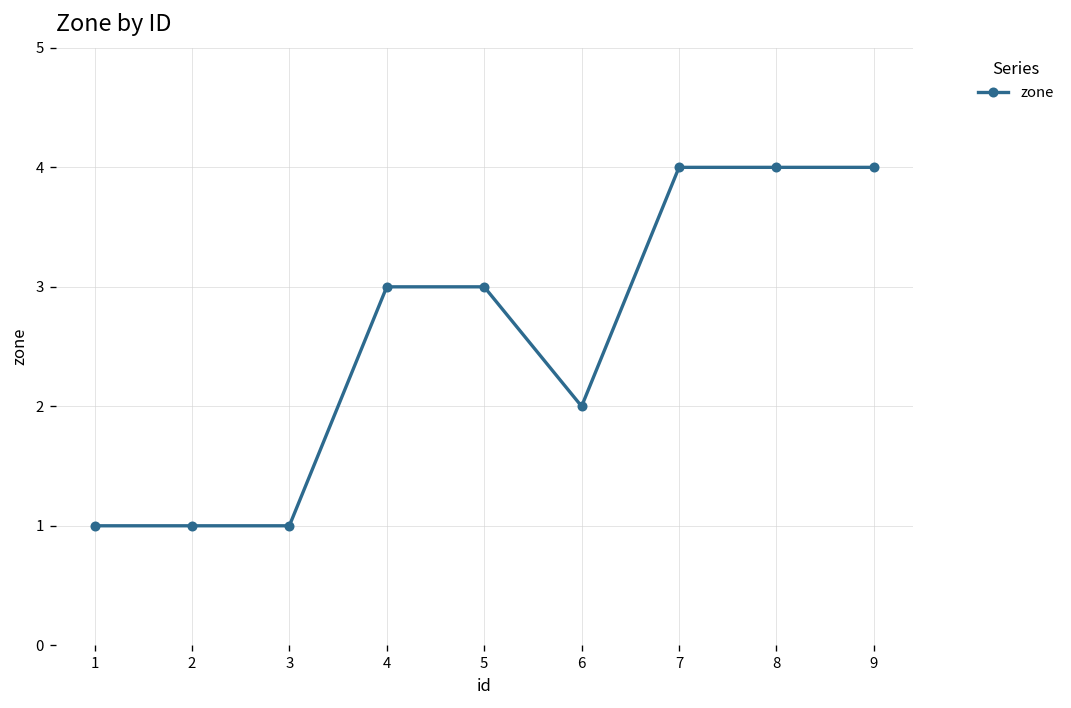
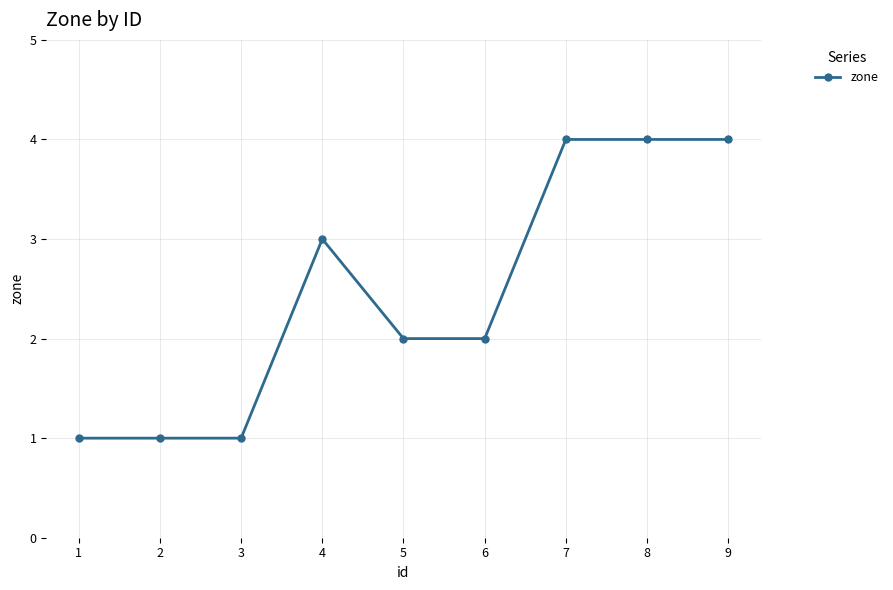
  {
    "1": 1,
    "2": 1,
    "3": 1,
    "4": 3,
-   "5": 3,
+   "5": 2,
    "6": 2,
    "7": 4,
    "8": 4,
    "9": 4
  }
